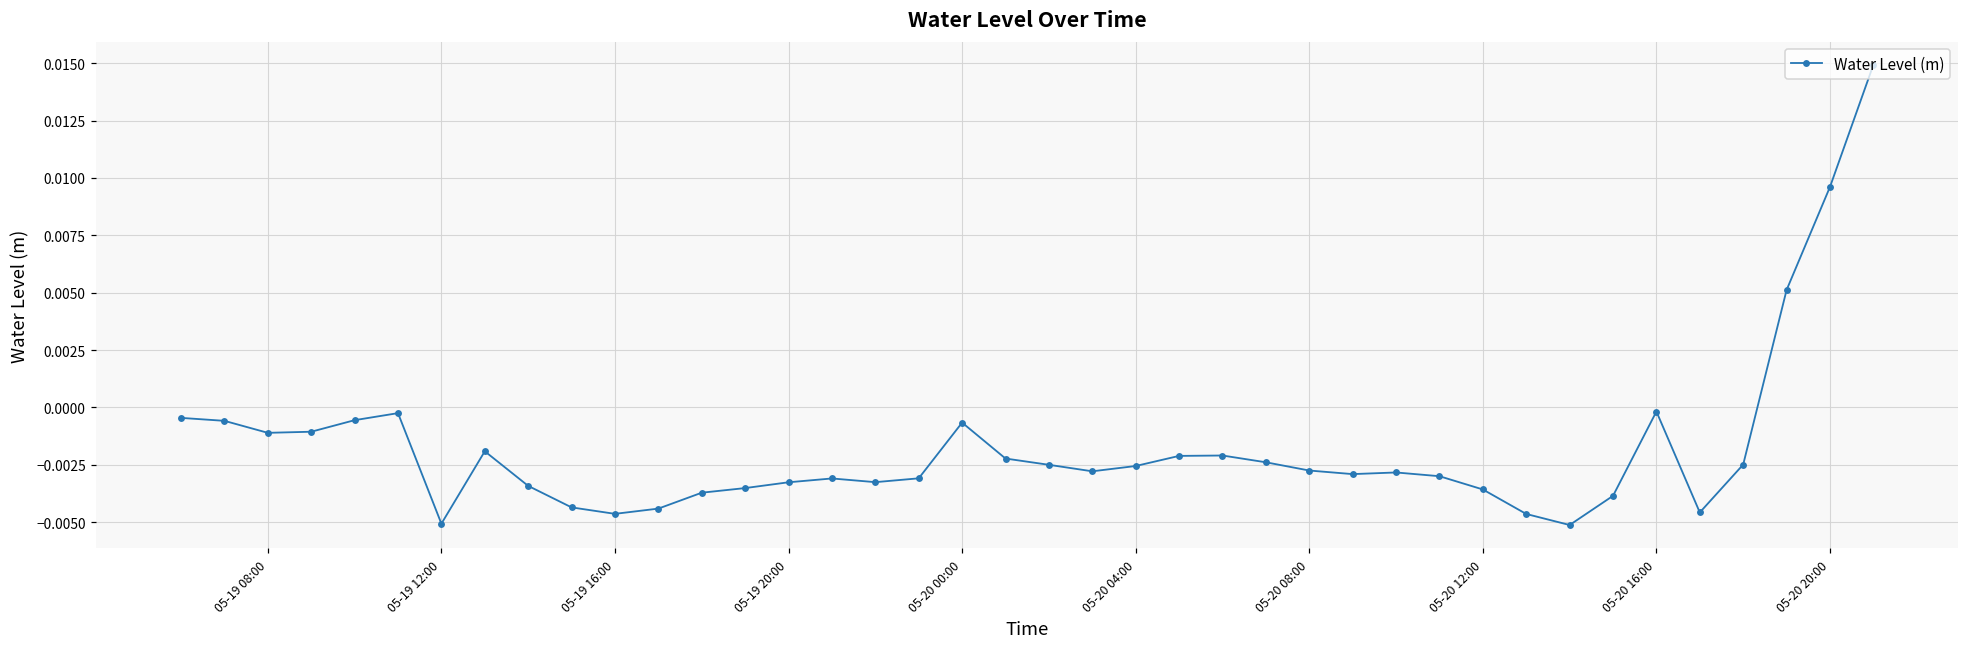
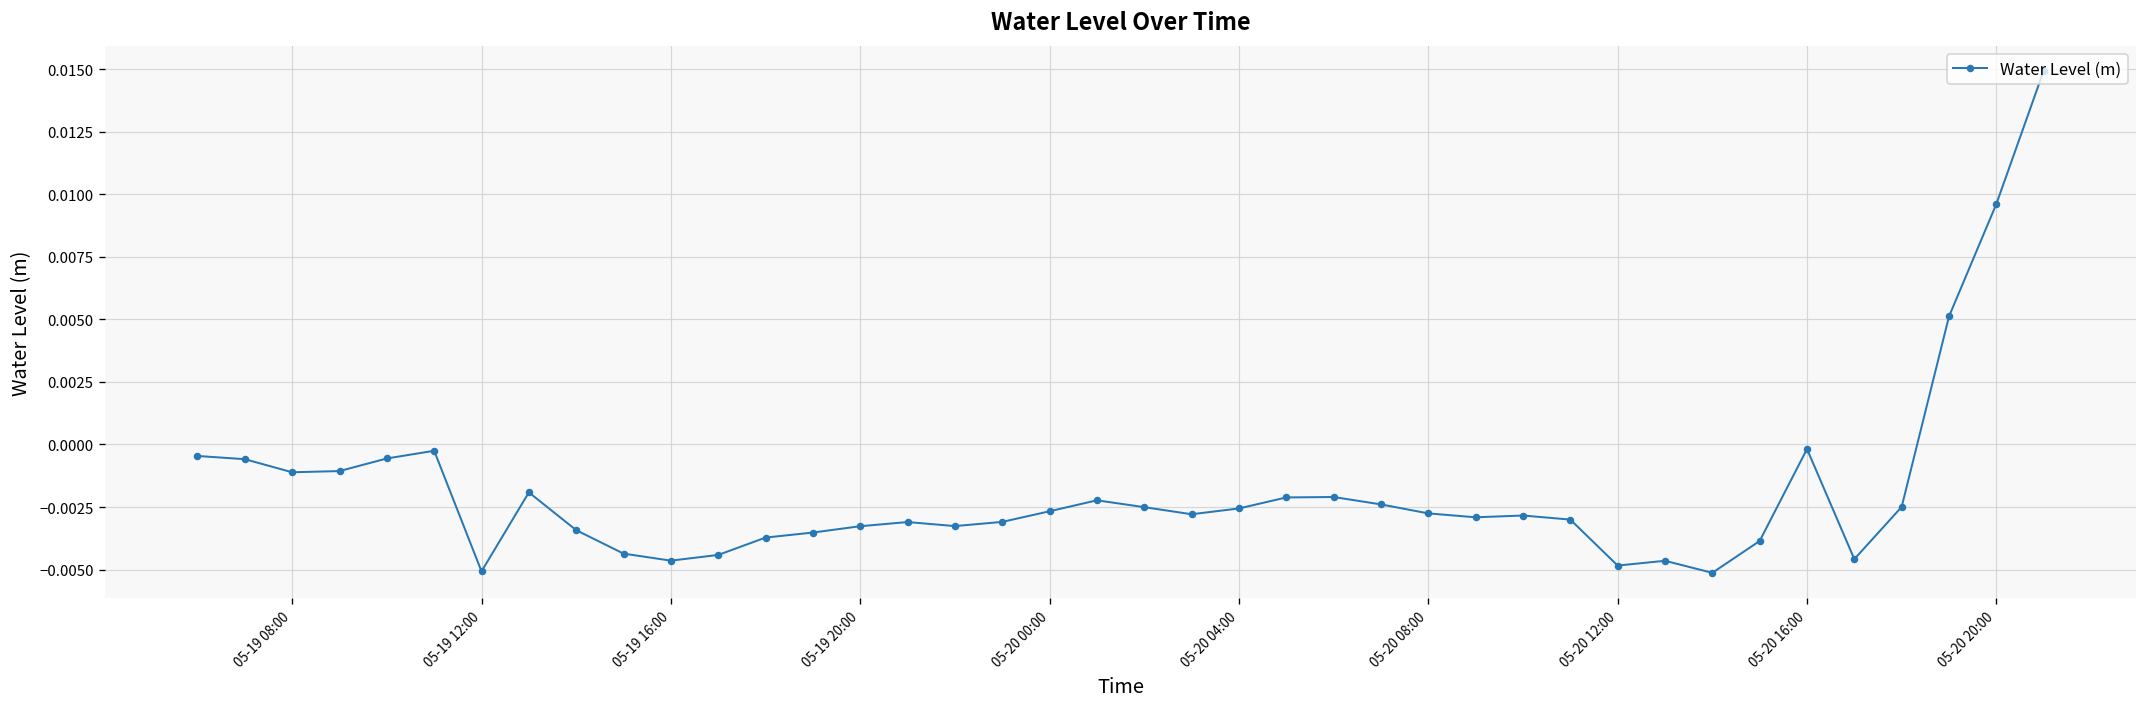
  {
    "05-19 08:00": -0.0011,
    "05-19 12:00": -0.0051,
    "05-19 16:00": -0.0046,
    "05-19 20:00": -0.0033,
-   "05-20 00:00": -0.0007,
+   "05-20 00:00": -0.0027,
    "05-20 04:00": -0.0026,
    "05-20 08:00": -0.0028,
-   "05-20 12:00": -0.0036,
+   "05-20 12:00": -0.0048,
    "05-20 16:00": -0.0002,
    "05-20 20:00": 0.0096
  }
